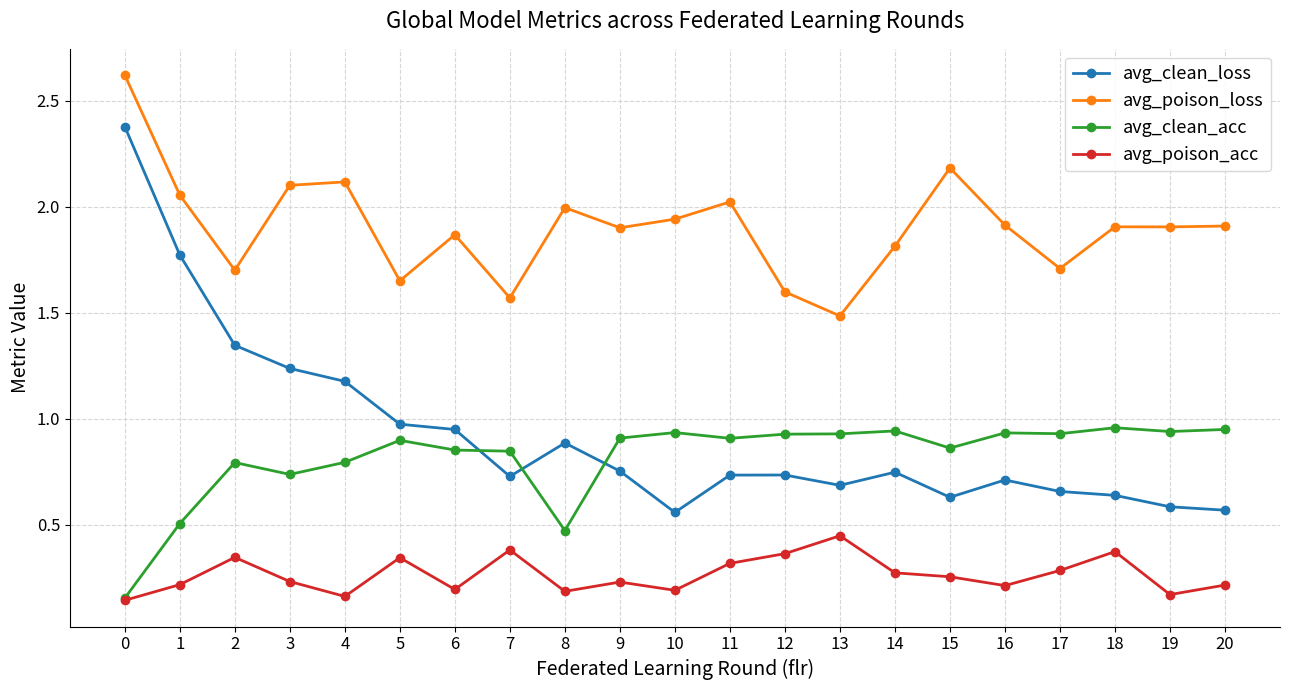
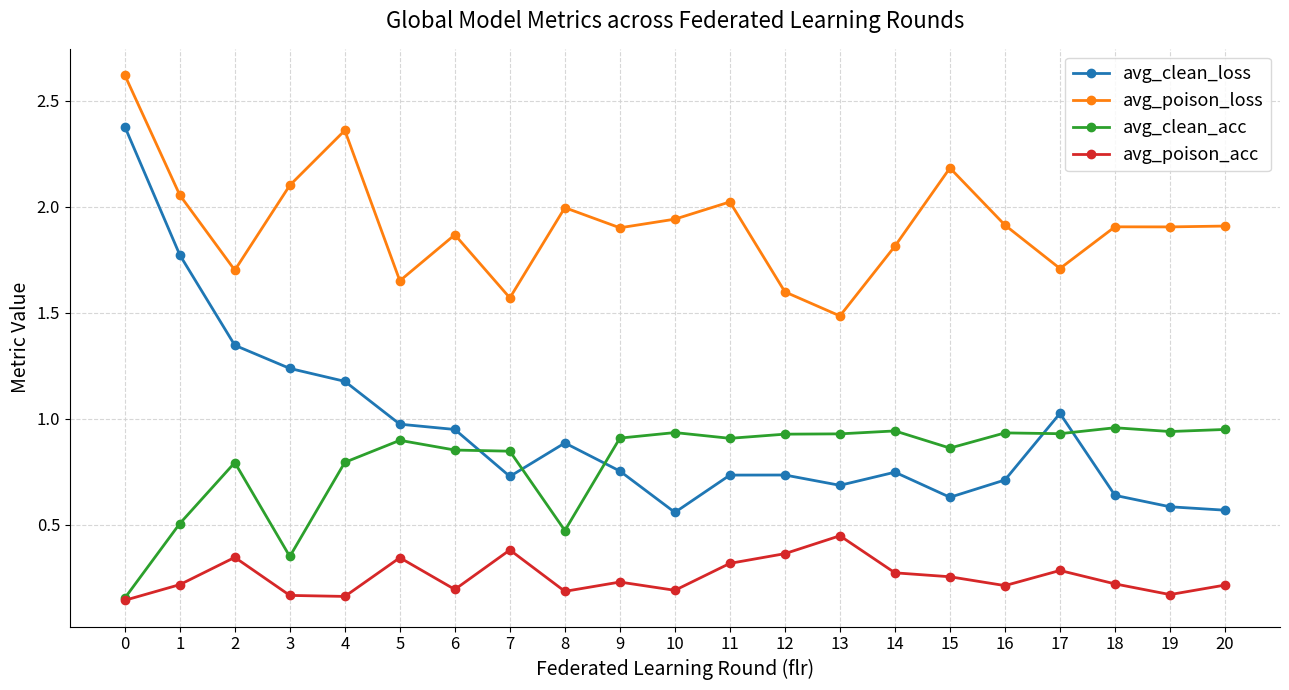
  {
    "avg_clean_loss": {
      "0": 2.38,
      "1": 1.77,
      "2": 1.35,
      "3": 1.24,
      "4": 1.18,
      "5": 0.97,
      "6": 0.95,
      "7": 0.73,
      "8": 0.89,
      "9": 0.75,
      "10": 0.56,
      "11": 0.73,
      "12": 0.74,
      "13": 0.69,
      "14": 0.75,
      "15": 0.63,
      "16": 0.71,
-     "17": 0.66,
+     "17": 1.03,
      "18": 0.64,
      "19": 0.59,
      "20": 0.57
    },
    "avg_poison_loss": {
      "0": 2.62,
      "1": 2.06,
      "2": 1.70,
      "3": 2.10,
-     "4": 2.12,
+     "4": 2.36,
      "5": 1.65,
      "6": 1.87,
      "7": 1.57,
      "8": 2.00,
      "9": 1.90,
      "10": 1.94,
      "11": 2.02,
      "12": 1.60,
      "13": 1.49,
      "14": 1.81,
      "15": 2.18,
      "16": 1.91,
      "17": 1.71,
      "18": 1.91,
      "19": 1.91,
      "20": 1.91
    },
    "avg_clean_acc": {
      "1": 0.51,
      "2": 0.79,
-     "3": 0.74,
+     "3": 0.35,
      "4": 0.80,
      "5": 0.90,
      "6": 0.85,
      "7": 0.85,
      "8": 0.47,
      "9": 0.91,
      "10": 0.94,
      "11": 0.91,
      "12": 0.93,
      "13": 0.93,
      "14": 0.94,
      "15": 0.86,
      "16": 0.93,
      "17": 0.93,
      "18": 0.96,
      "19": 0.94,
      "20": 0.95
    },
    "avg_poison_acc": {
      "1": 0.22,
      "2": 0.35,
-     "3": 0.23,
+     "3": 0.17,
      "4": 0.16,
      "5": 0.35,
      "6": 0.20,
      "7": 0.38,
      "8": 0.19,
      "9": 0.23,
      "10": 0.19,
      "11": 0.32,
      "12": 0.36,
      "13": 0.45,
      "14": 0.27,
      "15": 0.26,
      "16": 0.21,
      "17": 0.29,
-     "18": 0.37,
+     "18": 0.22,
      "19": 0.17,
      "20": 0.22
    }
  }
